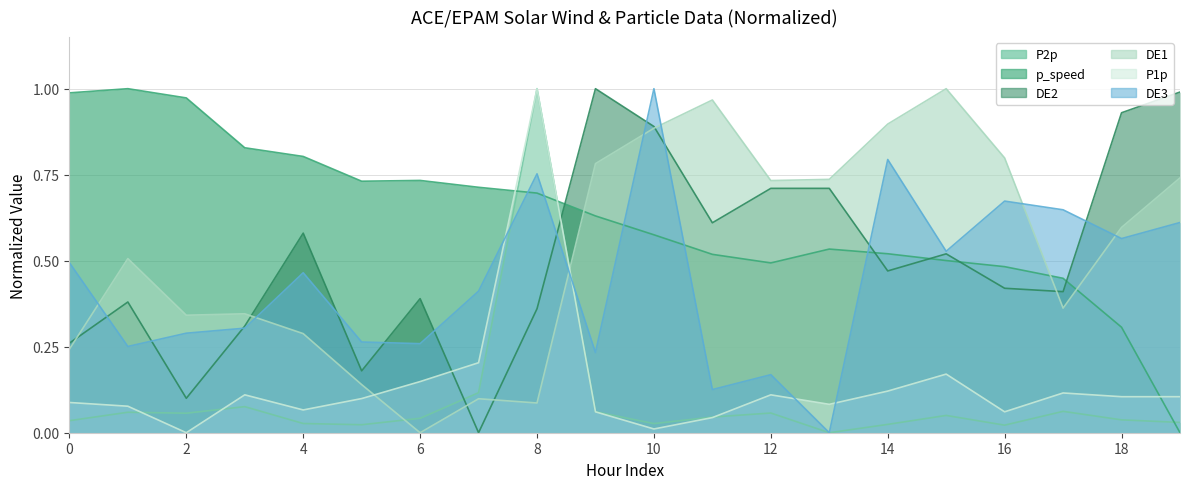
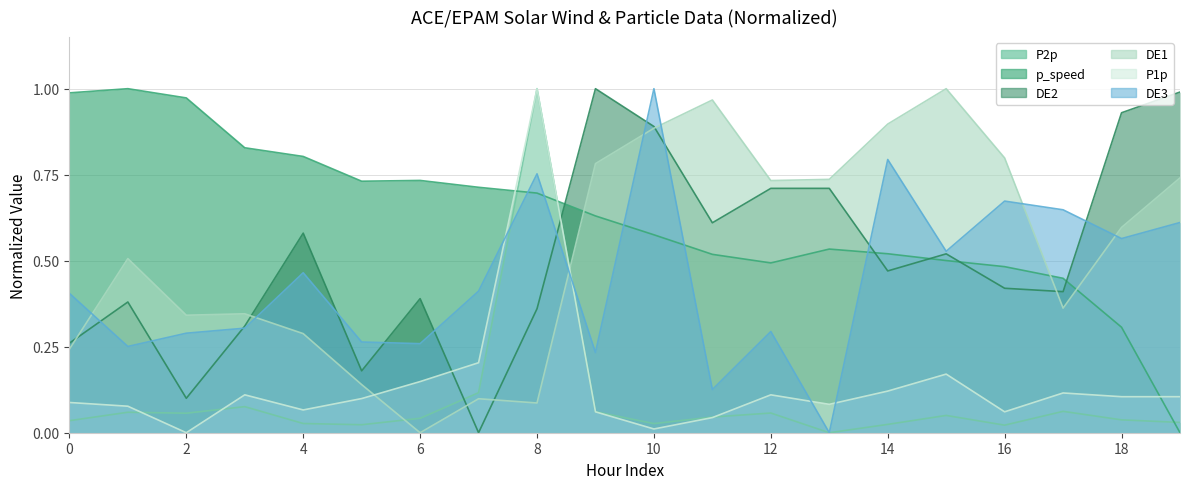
  {
    "DE3": {
-     "0": 0.49,
+     "0": 0.41,
      "2": 0.29,
      "4": 0.46,
      "6": 0.26,
      "8": 0.75,
      "10": 1.00,
-     "12": 0.17,
+     "12": 0.29,
      "14": 0.79,
      "16": 0.67,
      "18": 0.56
    }
  }
